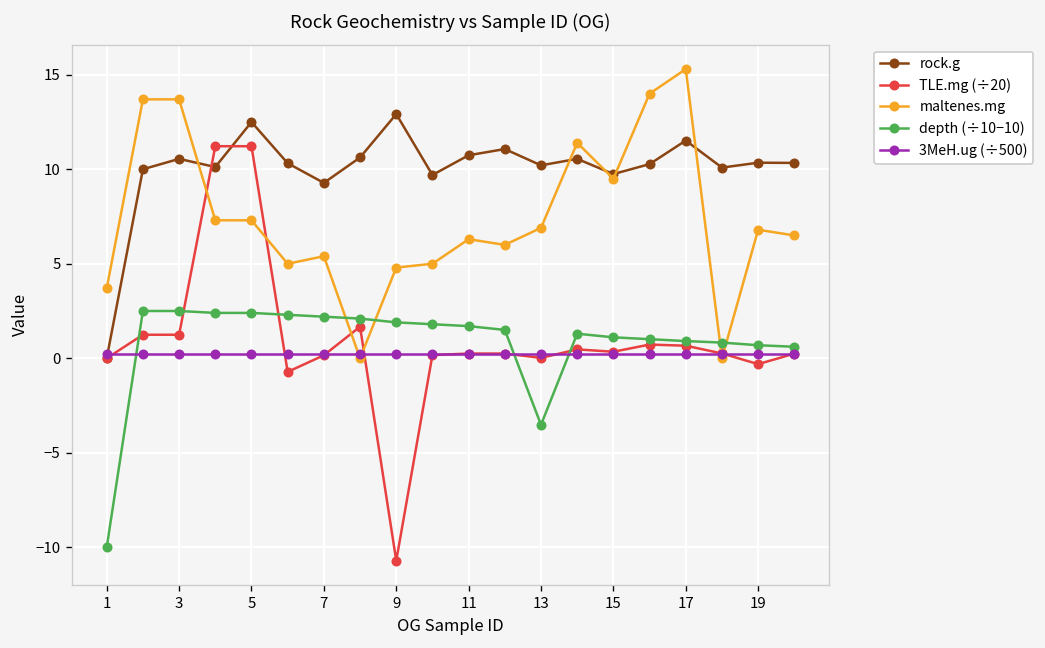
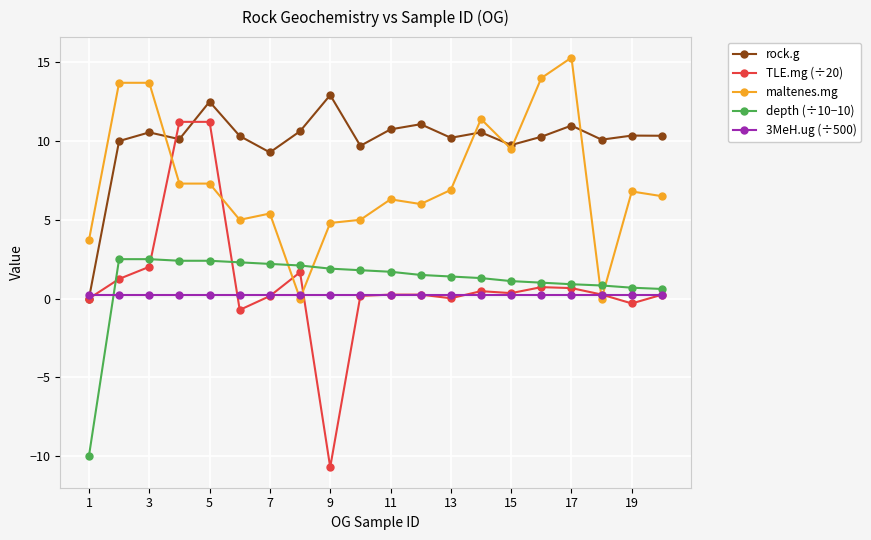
  {
    "rock.g": {
      "3": 10.6,
      "5": 12.5,
      "7": 9.3,
      "9": 12.9,
      "11": 10.7,
      "13": 10.2,
      "15": 9.7,
-     "17": 11.5,
+     "17": 11.0,
      "19": 10.3
    },
    "TLE.mg (÷20)": {
-     "3": 1.2,
+     "3": 2.0,
      "5": 11.2,
      "9": -10.7,
      "13": 0.0,
      "17": 0.7,
      "19": -0.3
    },
    "maltenes.mg": {
      "1": 3.7,
      "3": 13.7,
      "5": 7.3,
      "7": 5.4,
      "9": 4.8,
      "11": 6.3,
      "13": 6.9,
      "15": 9.5,
      "17": 15.3,
      "19": 6.8
    },
    "depth (÷10−10)": {
      "1": -10.0,
      "3": 2.5,
      "5": 2.4,
      "7": 2.2,
      "9": 1.9,
      "11": 1.7,
-     "13": -3.5,
+     "13": 1.4,
      "15": 1.1,
      "17": 0.9,
      "19": 0.7
    },
    "3MeH.ug (÷500)": {
      "1": 0.2,
      "3": 0.2,
      "5": 0.2,
      "9": 0.2,
      "13": 0.2,
      "17": 0.2,
      "19": 0.2
    }
  }
